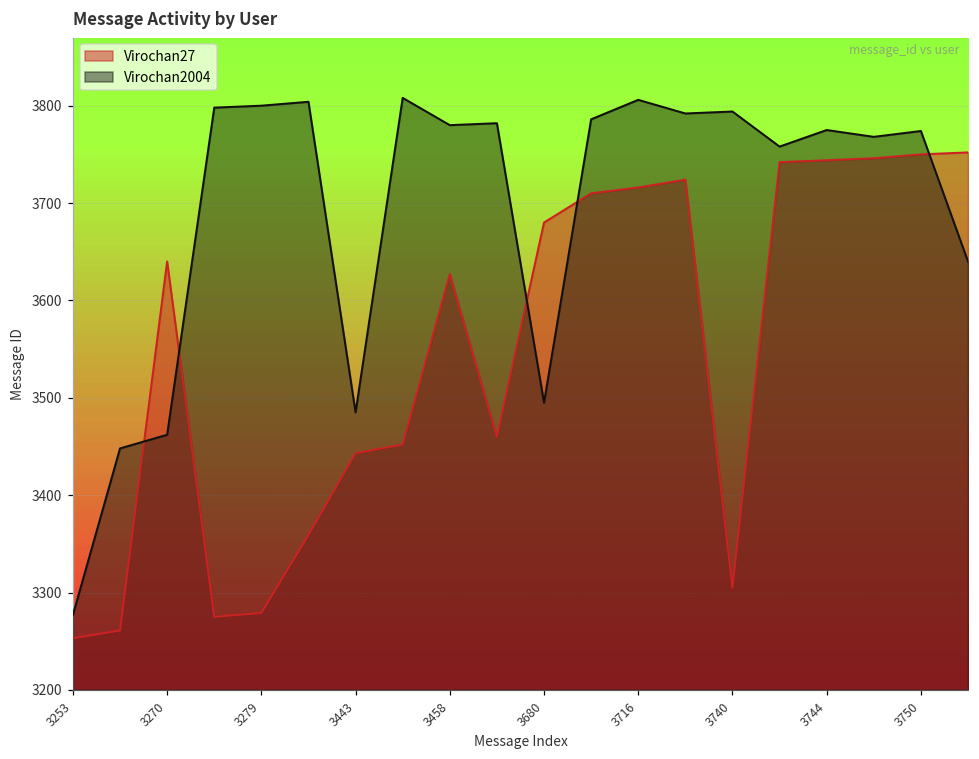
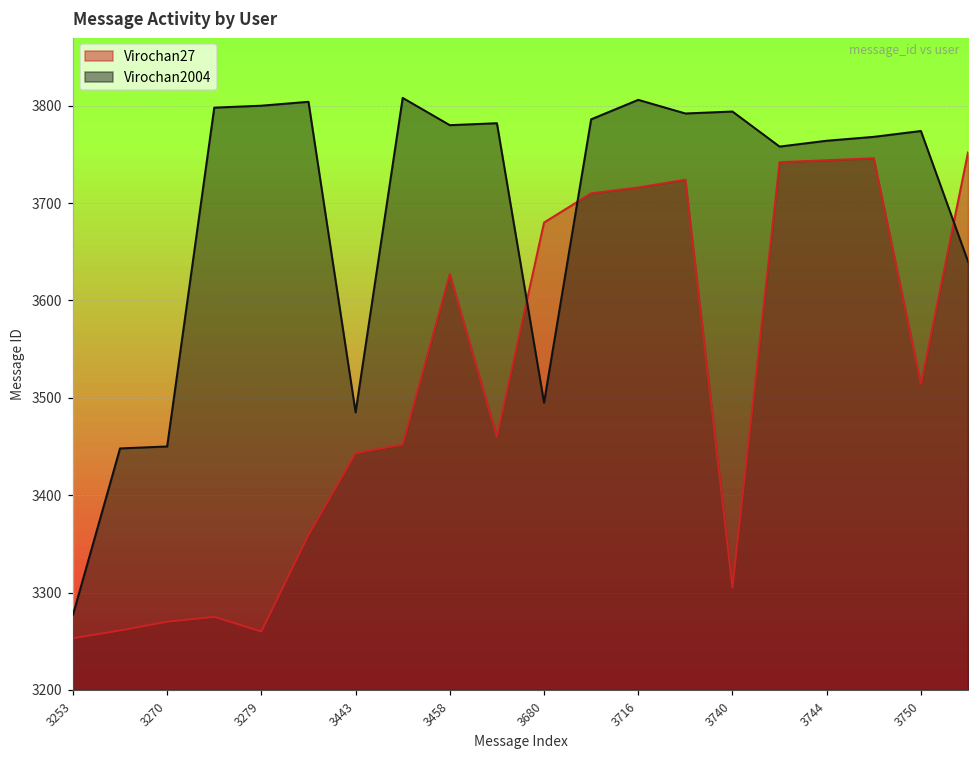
  {
    "Virochan27": {
      "3253": 3250,
-     "3270": 3640,
-     "3279": 3280,
+     "3270": 3270,
+     "3279": 3260,
      "3443": 3440,
      "3458": 3630,
      "3680": 3680,
      "3716": 3720,
      "3740": 3310,
      "3744": 3740,
-     "3750": 3750
+     "3750": 3510
    },
    "Virochan2004": {
      "3253": 3280,
-     "3270": 3460,
+     "3270": 3450,
      "3279": 3800,
      "3443": 3490,
      "3458": 3780,
      "3680": 3500,
      "3716": 3810,
      "3740": 3790,
-     "3744": 3780,
+     "3744": 3760,
      "3750": 3770
    }
  }
